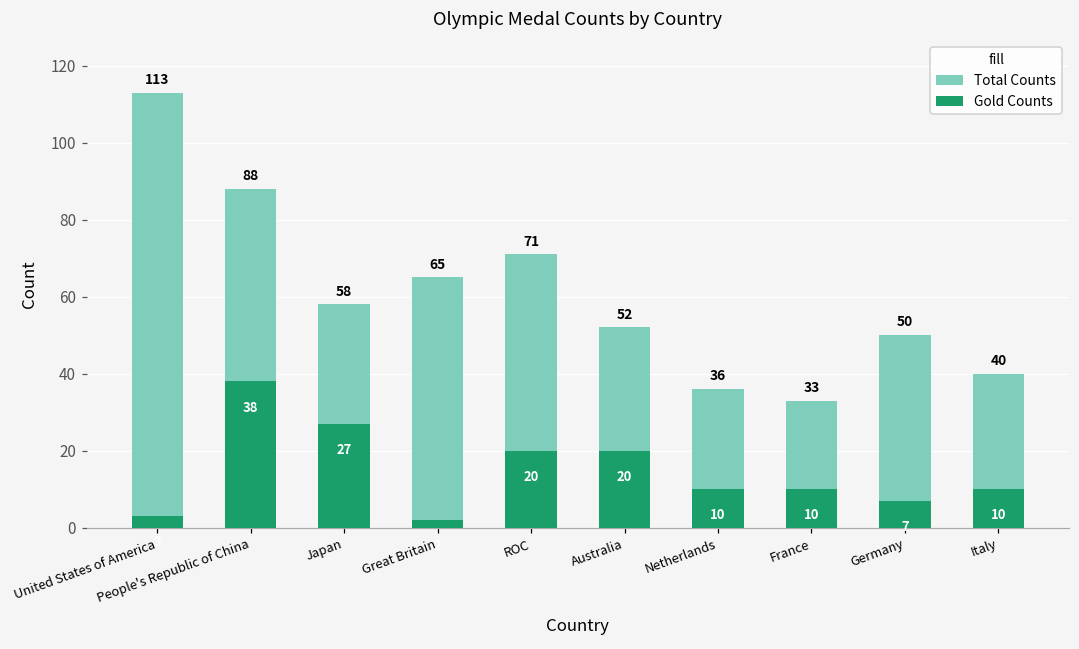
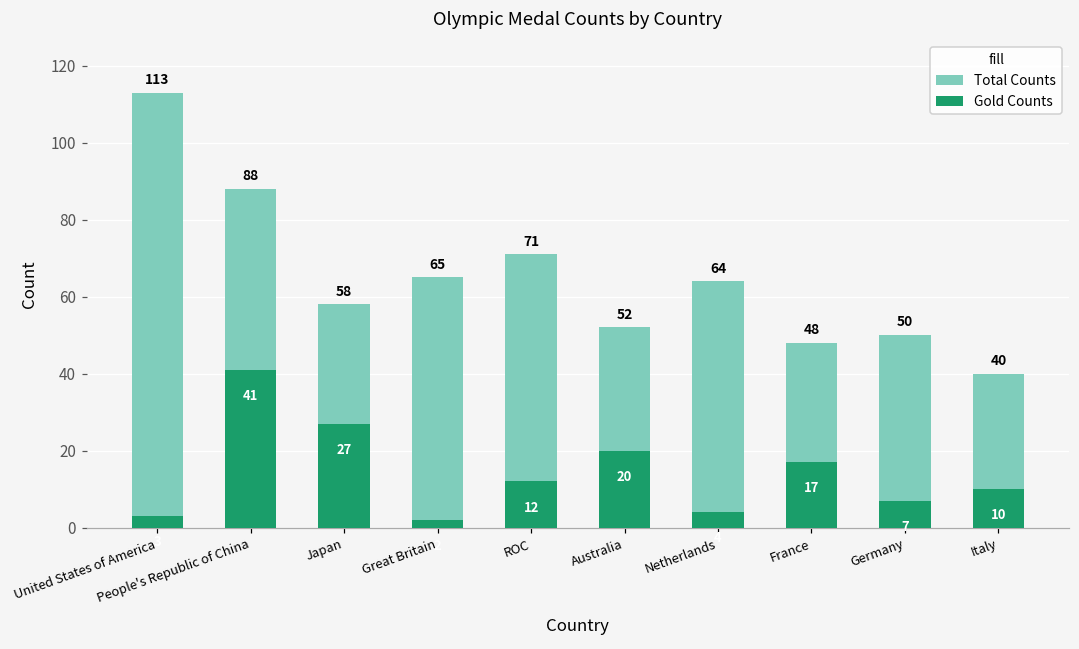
  {
    "Total Counts": {
      "United States of America": 113,
      "People's Republic of China": 88,
      "Japan": 58,
      "Great Britain": 65,
      "ROC": 71,
      "Australia": 52,
-     "Netherlands": 36,
-     "France": 33,
+     "Netherlands": 64,
+     "France": 48,
      "Germany": 50,
      "Italy": 40
    },
    "Gold Counts": {
-     "People's Republic of China": 38,
-     "ROC": 20,
-     "Netherlands": 10,
-     "France": 10
+     "People's Republic of China": 41,
+     "ROC": 12,
+     "Netherlands": 4,
+     "France": 17
    }
  }
